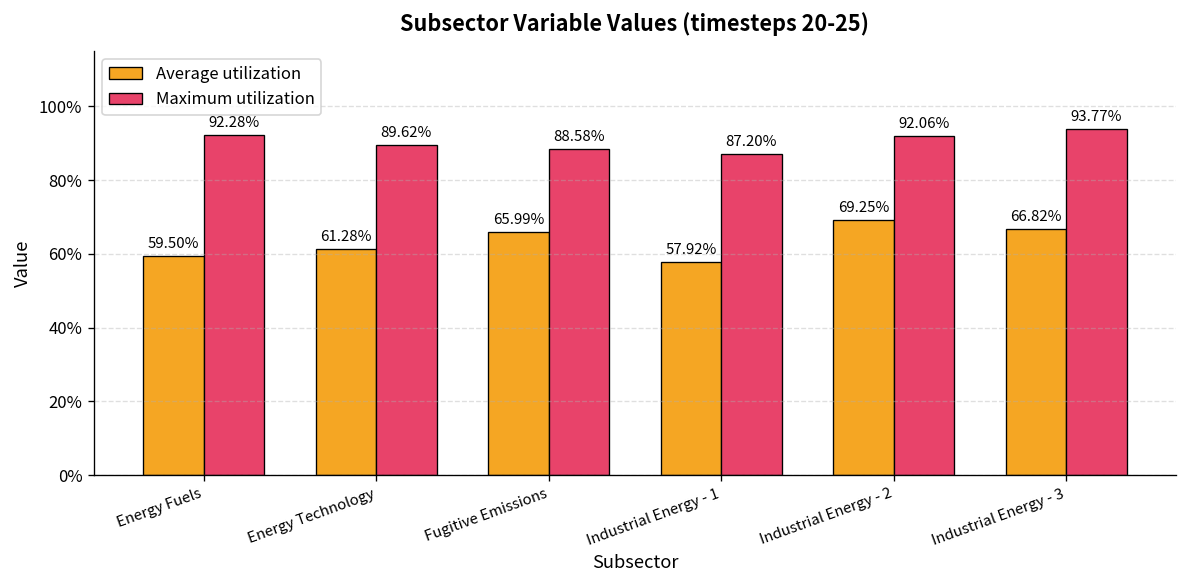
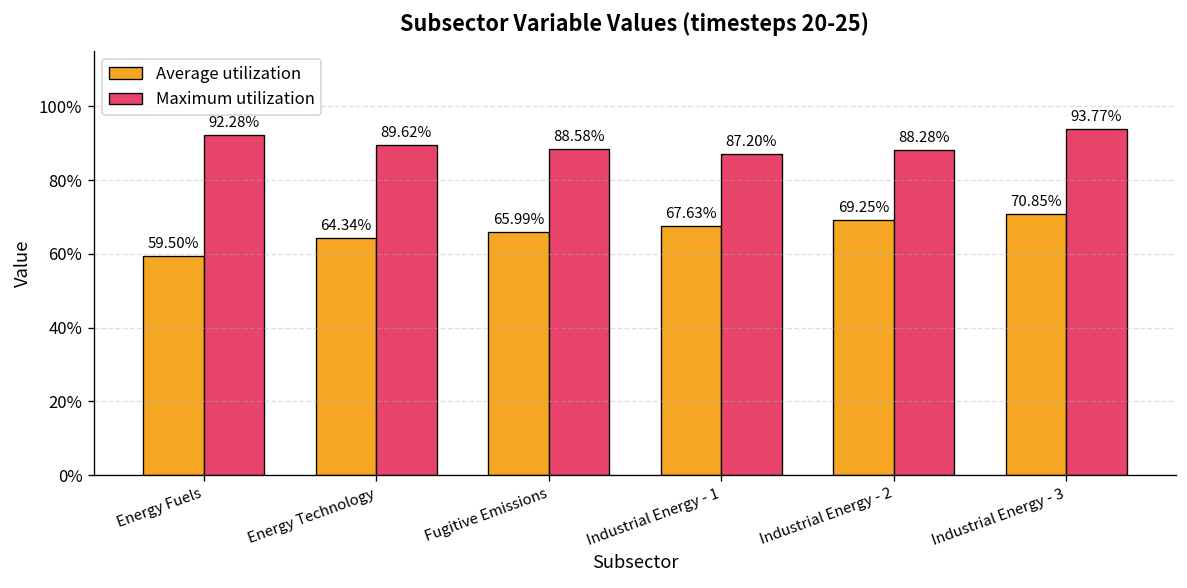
  {
    "Average utilization": {
      "Energy Fuels": "59.50%",
-     "Energy Technology": "61.28%",
+     "Energy Technology": "64.34%",
      "Fugitive Emissions": "65.99%",
-     "Industrial Energy - 1": "57.92%",
+     "Industrial Energy - 1": "67.63%",
      "Industrial Energy - 2": "69.25%",
-     "Industrial Energy - 3": "66.82%"
+     "Industrial Energy - 3": "70.85%"
    },
    "Maximum utilization": {
      "Energy Fuels": "92.28%",
      "Energy Technology": "89.62%",
      "Fugitive Emissions": "88.58%",
      "Industrial Energy - 1": "87.20%",
-     "Industrial Energy - 2": "92.06%",
+     "Industrial Energy - 2": "88.28%",
      "Industrial Energy - 3": "93.77%"
    }
  }
